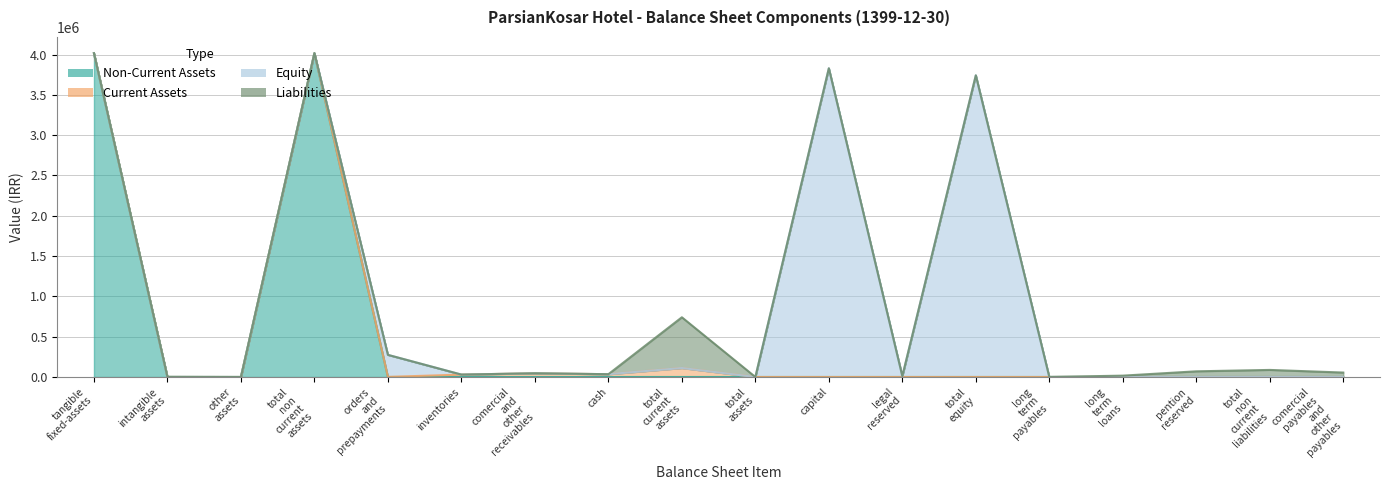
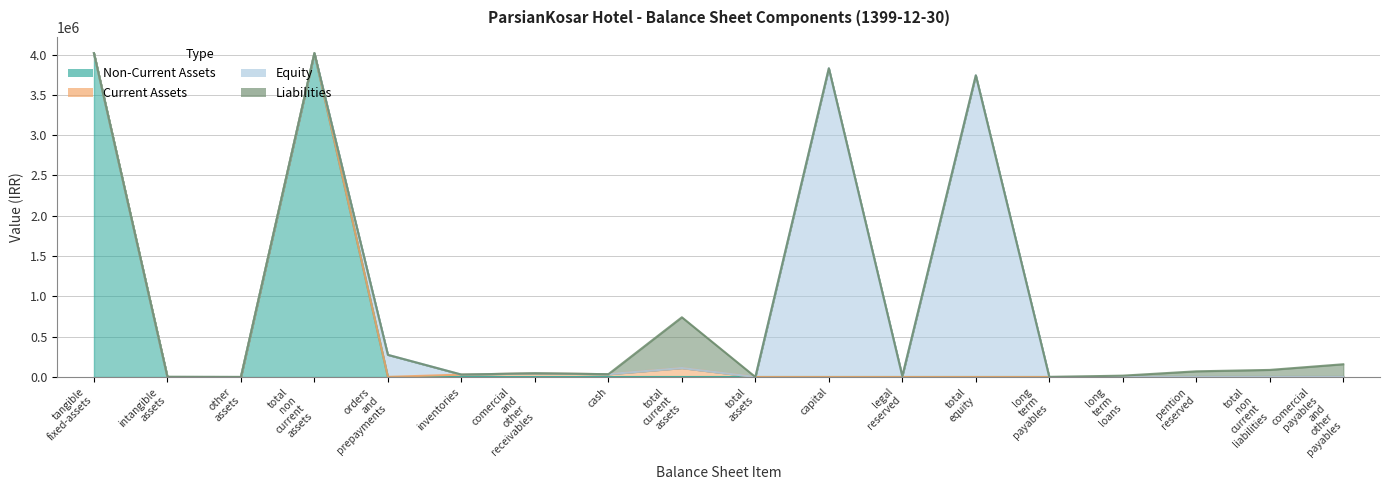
  {
    "Non-Current Assets": {
      "comercial and other receivables": 0,
      "cash": 0,
      "total current assets": 0
    },
    "Liabilities": {
      "total current assets": 600000,
      "pention reserved": 100000,
      "total non current liabilities": 100000,
-     "comercial payables and other payables": 100000
+     "comercial payables and other payables": 200000
    }
  }
